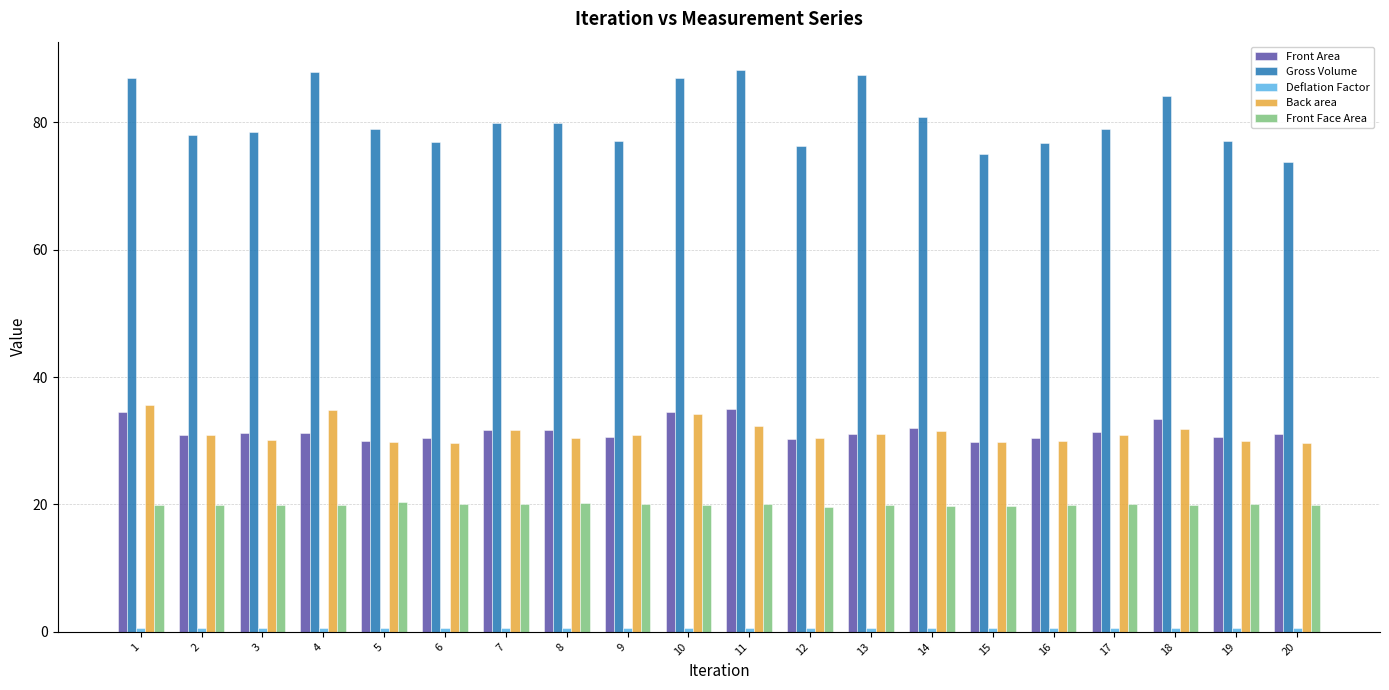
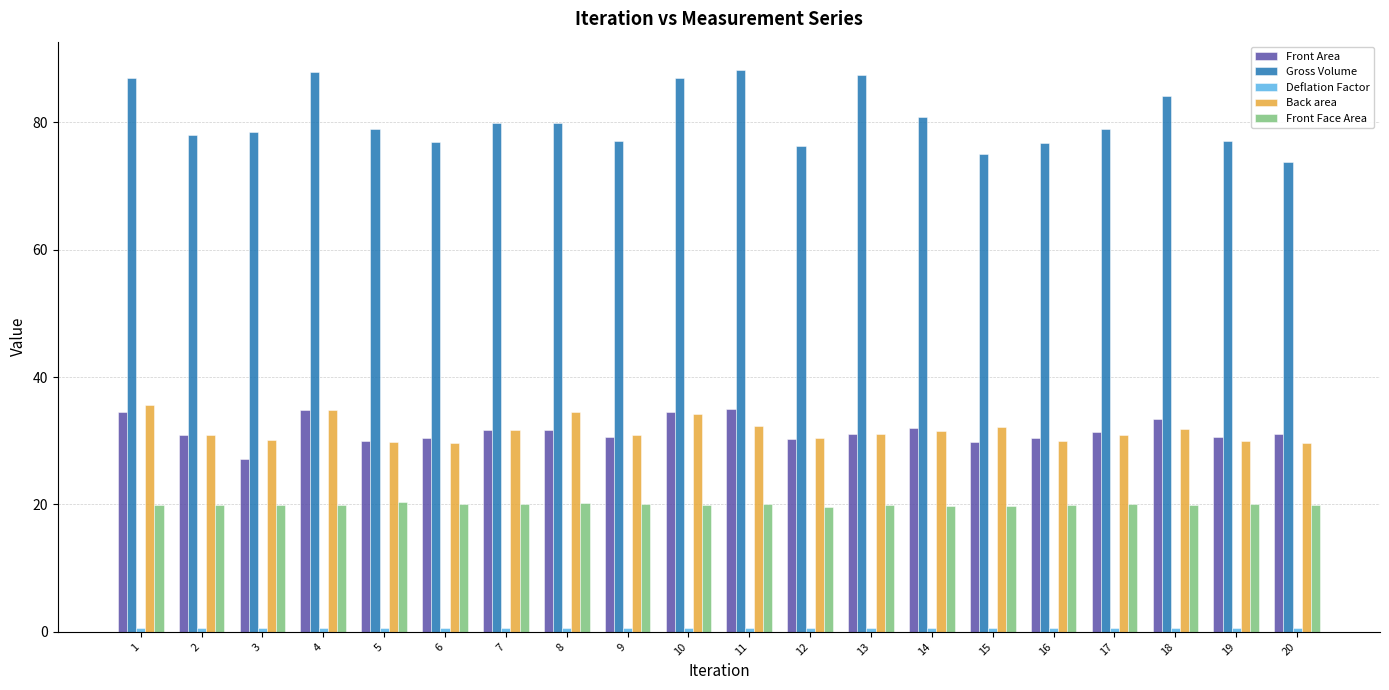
  {
    "Front Area": {
      "1": 35,
      "2": 31,
-     "3": 31,
-     "4": 31,
+     "3": 27,
+     "4": 35,
      "5": 30,
      "6": 30,
      "7": 32,
      "8": 32,
      "9": 31,
      "10": 35,
      "11": 35,
      "12": 30,
      "13": 31,
      "14": 32,
      "15": 30,
      "16": 30,
      "17": 31,
      "18": 33,
      "19": 31,
      "20": 31
    },
    "Gross Volume": {
      "1": 87,
      "2": 78,
      "3": 78,
      "4": 88,
      "5": 79,
      "6": 77,
      "7": 80,
      "8": 80,
      "9": 77,
      "10": 87,
      "11": 88,
      "12": 76,
      "13": 87,
      "14": 81,
      "15": 75,
      "16": 77,
      "17": 79,
      "18": 84,
      "19": 77,
      "20": 74
    },
    "Deflation Factor": {
      "1": 1,
      "2": 1,
      "3": 1,
      "4": 1,
      "5": 1,
      "6": 1,
      "7": 1,
      "8": 1,
      "9": 1,
      "10": 1,
      "11": 1,
      "12": 1,
      "13": 1,
      "14": 1,
      "15": 1,
      "16": 1,
      "17": 1,
      "18": 1,
      "19": 1,
      "20": 1
    },
    "Back area": {
      "1": 36,
      "2": 31,
      "3": 30,
      "4": 35,
      "5": 30,
      "6": 30,
      "7": 32,
-     "8": 30,
+     "8": 35,
      "9": 31,
      "10": 34,
      "11": 32,
      "12": 30,
      "13": 31,
      "14": 31,
-     "15": 30,
+     "15": 32,
      "16": 30,
      "17": 31,
      "18": 32,
      "19": 30,
      "20": 30
    },
    "Front Face Area": {
      "1": 20,
      "2": 20,
      "3": 20,
      "4": 20,
      "5": 20,
      "6": 20,
      "7": 20,
      "8": 20,
      "9": 20,
      "10": 20,
      "11": 20,
      "12": 20,
      "13": 20,
      "14": 20,
      "15": 20,
      "16": 20,
      "17": 20,
      "18": 20,
      "19": 20,
      "20": 20
    }
  }
